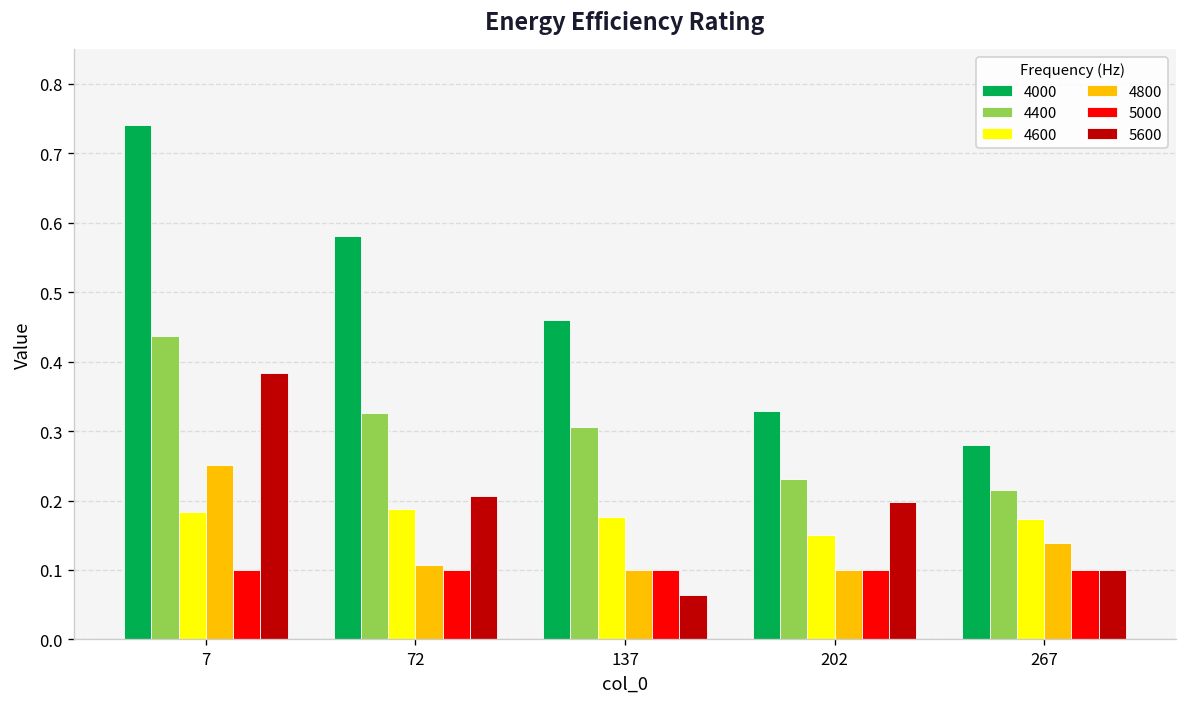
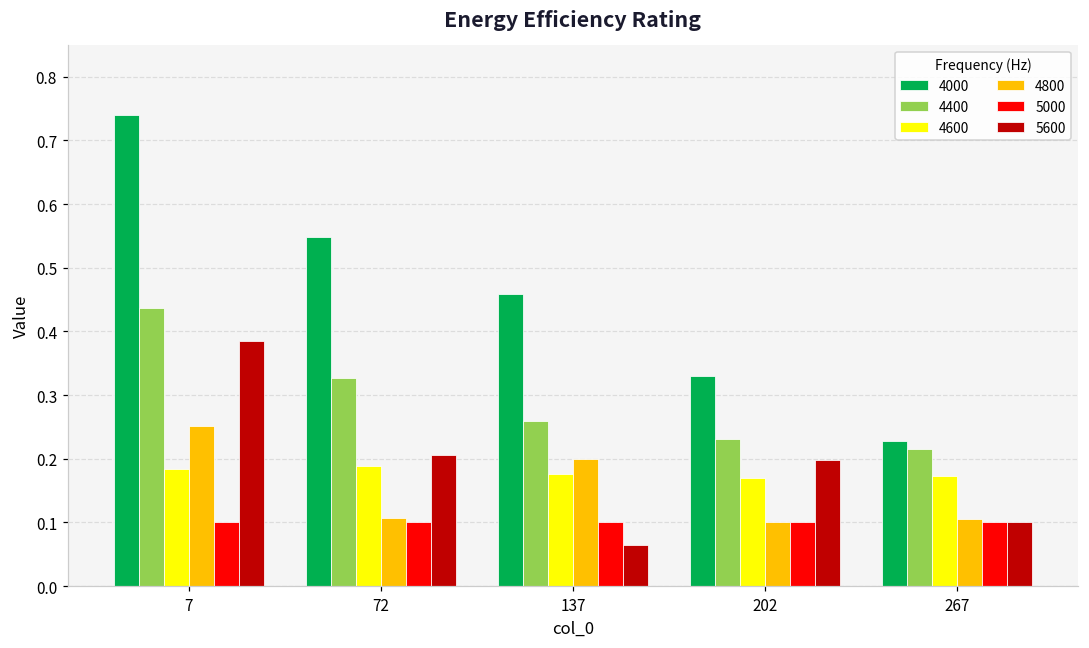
  {
    "4000": {
      "7": 0.74,
-     "72": 0.58,
+     "72": 0.55,
      "137": 0.46,
      "202": 0.33,
-     "267": 0.28
+     "267": 0.23
    },
    "4400": {
      "7": 0.44,
      "72": 0.33,
-     "137": 0.31,
+     "137": 0.26,
      "202": 0.23,
      "267": 0.21
    },
    "4600": {
      "7": 0.18,
      "72": 0.19,
      "137": 0.18,
-     "202": 0.15,
+     "202": 0.17,
      "267": 0.17
    },
    "4800": {
      "7": 0.25,
      "72": 0.11,
-     "137": 0.1,
+     "137": 0.2,
      "202": 0.10,
-     "267": 0.14
+     "267": 0.11
    },
    "5000": {
      "7": 0.10,
      "72": 0.10,
      "137": 0.10,
      "202": 0.10,
      "267": 0.10
    },
    "5600": {
      "7": 0.38,
      "72": 0.21,
      "137": 0.06,
      "202": 0.20,
      "267": 0.10
    }
  }
